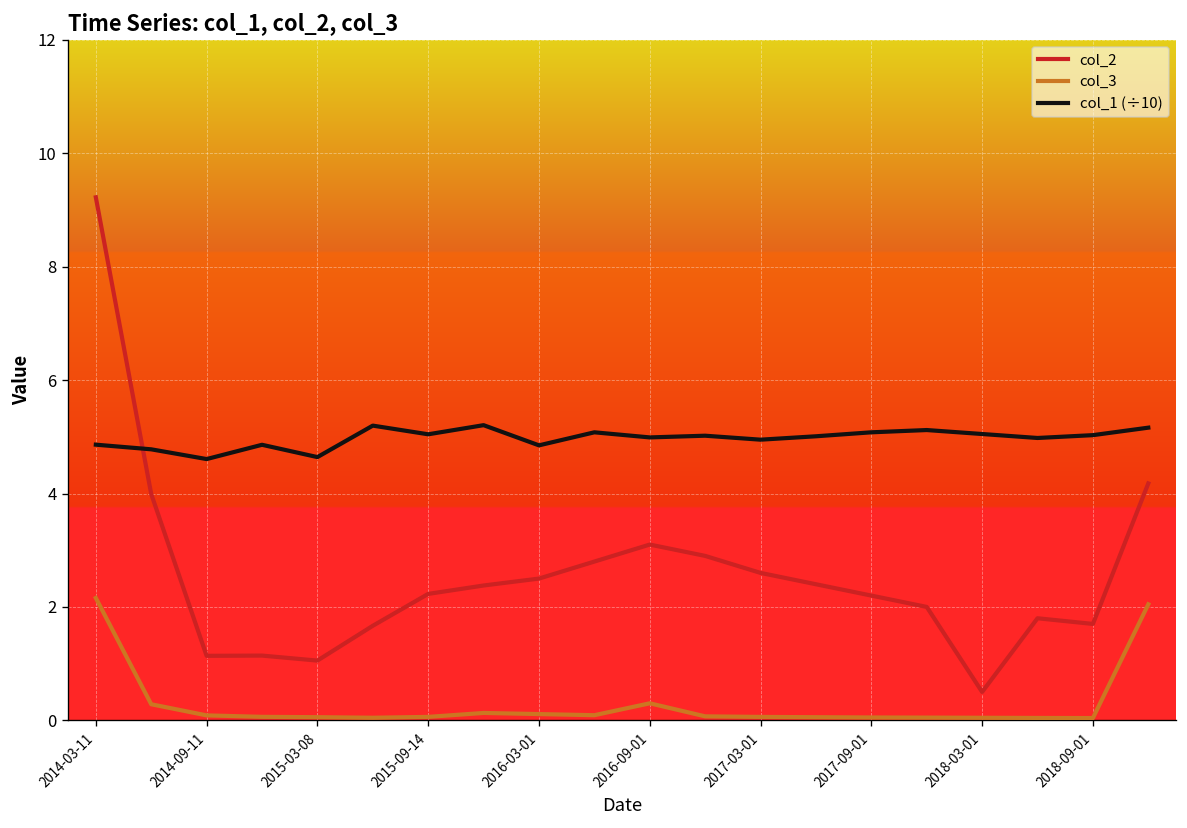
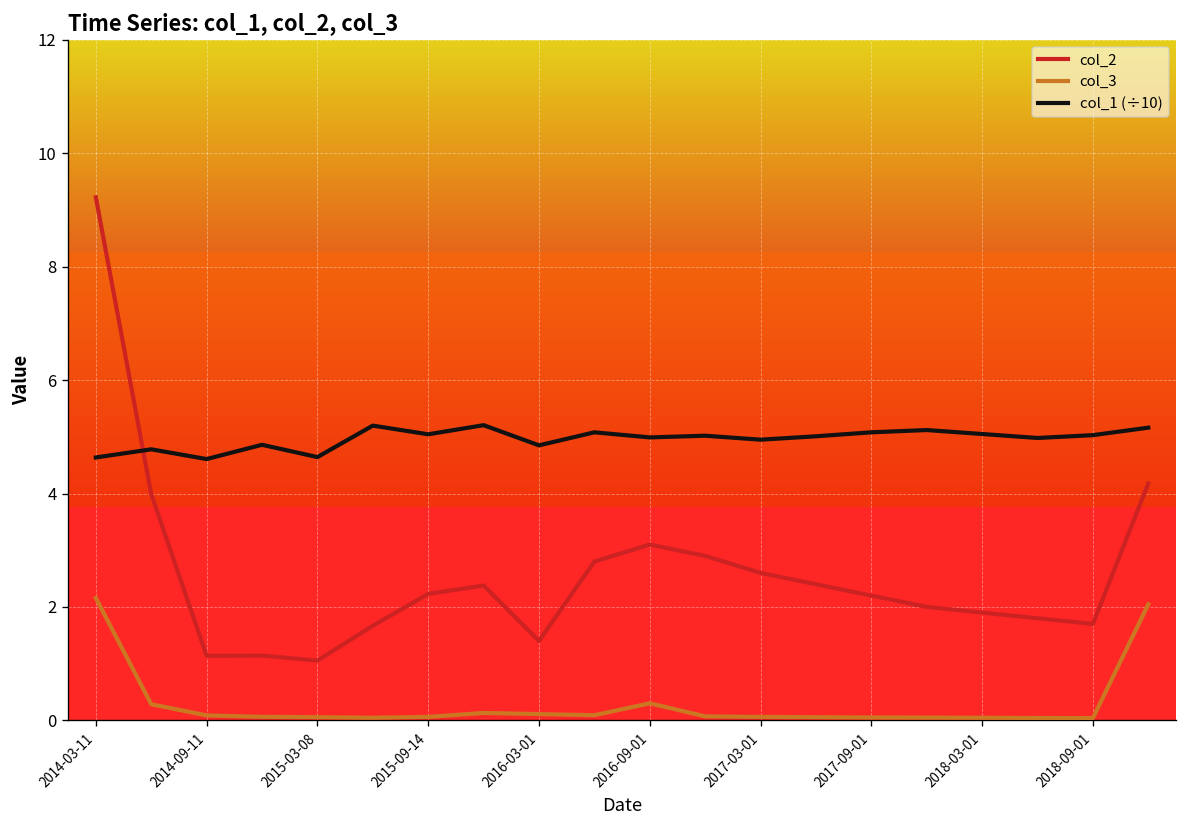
  {
    "col_2": {
      "2014-03-11": 9.2,
      "2014-09-11": 1.1,
      "2015-03-08": 1.1,
      "2015-09-14": 2.2,
-     "2016-03-01": 2.5,
+     "2016-03-01": 1.4,
      "2016-09-01": 3.1,
      "2017-03-01": 2.6,
      "2017-09-01": 2.2,
-     "2018-03-01": 0.5,
+     "2018-03-01": 1.9,
      "2018-09-01": 1.7
    },
    "col_3": {
      "2014-03-11": 2.2,
      "2014-09-11": 0.1,
      "2015-03-08": 0.1,
      "2015-09-14": 0.1,
      "2016-03-01": 0.1,
      "2016-09-01": 0.3,
      "2017-03-01": 0.1,
      "2017-09-01": 0.1,
      "2018-03-01": 0.0,
      "2018-09-01": 0.0
    },
    "col_1 (÷10)": {
-     "2014-03-11": 4.9,
+     "2014-03-11": 4.6,
      "2014-09-11": 4.6,
      "2015-03-08": 4.6,
      "2015-09-14": 5.0,
      "2016-03-01": 4.9,
      "2016-09-01": 5.0,
      "2017-03-01": 5.0,
      "2017-09-01": 5.1,
      "2018-03-01": 5.1,
      "2018-09-01": 5.0
    }
  }
